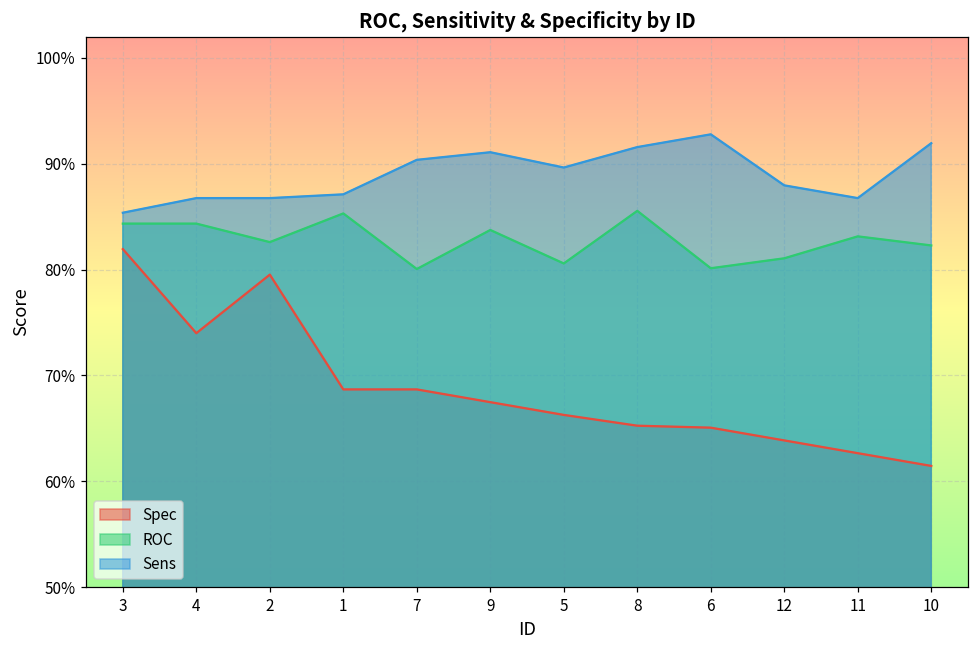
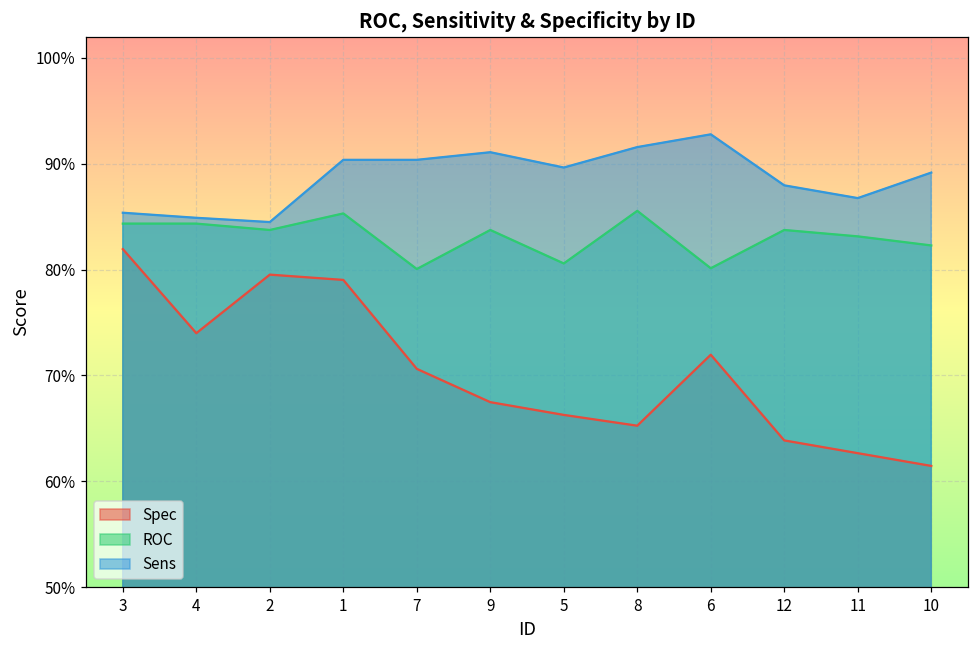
  {
    "Spec": {
      "3": "82%",
      "4": "74%",
      "2": "80%",
-     "1": "69%",
-     "7": "69%",
+     "1": "79%",
+     "7": "71%",
      "9": "67%",
      "5": "66%",
      "8": "65%",
-     "6": "65%",
+     "6": "72%",
      "12": "64%",
      "11": "63%",
      "10": "61%"
    },
    "ROC": {
      "3": "84%",
      "4": "84%",
-     "2": "83%",
+     "2": "84%",
      "1": "85%",
      "7": "80%",
      "9": "84%",
      "5": "81%",
      "8": "86%",
      "6": "80%",
-     "12": "81%",
+     "12": "84%",
      "11": "83%",
      "10": "82%"
    },
    "Sens": {
      "3": "85%",
-     "4": "87%",
-     "2": "87%",
-     "1": "87%",
+     "4": "85%",
+     "2": "84%",
+     "1": "90%",
      "7": "90%",
      "9": "91%",
      "5": "90%",
      "8": "92%",
      "6": "93%",
      "12": "88%",
      "11": "87%",
-     "10": "92%"
+     "10": "89%"
    }
  }
